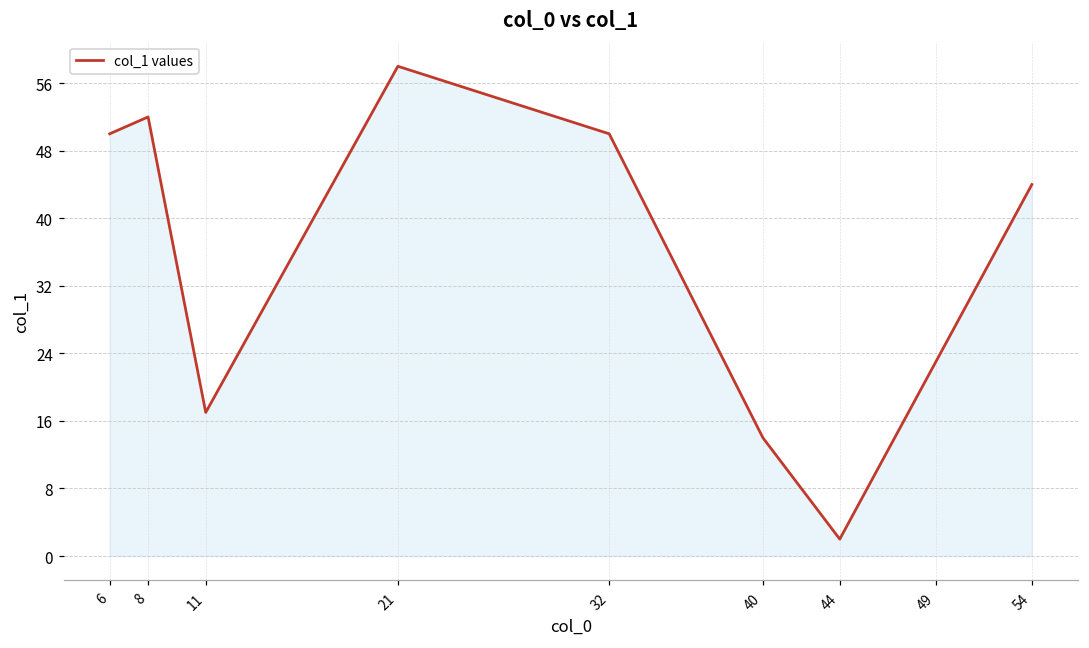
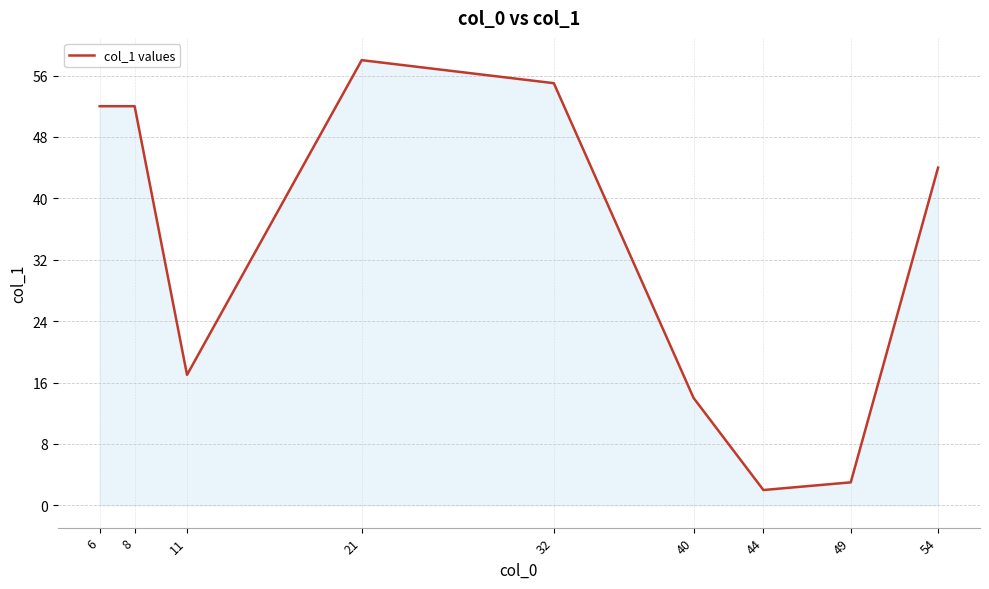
  {
-   "6": 50,
+   "6": 52,
    "8": 52,
    "11": 17,
    "21": 58,
-   "32": 50,
+   "32": 55,
    "40": 14,
    "44": 2,
-   "49": 23,
+   "49": 3,
    "54": 44
  }
